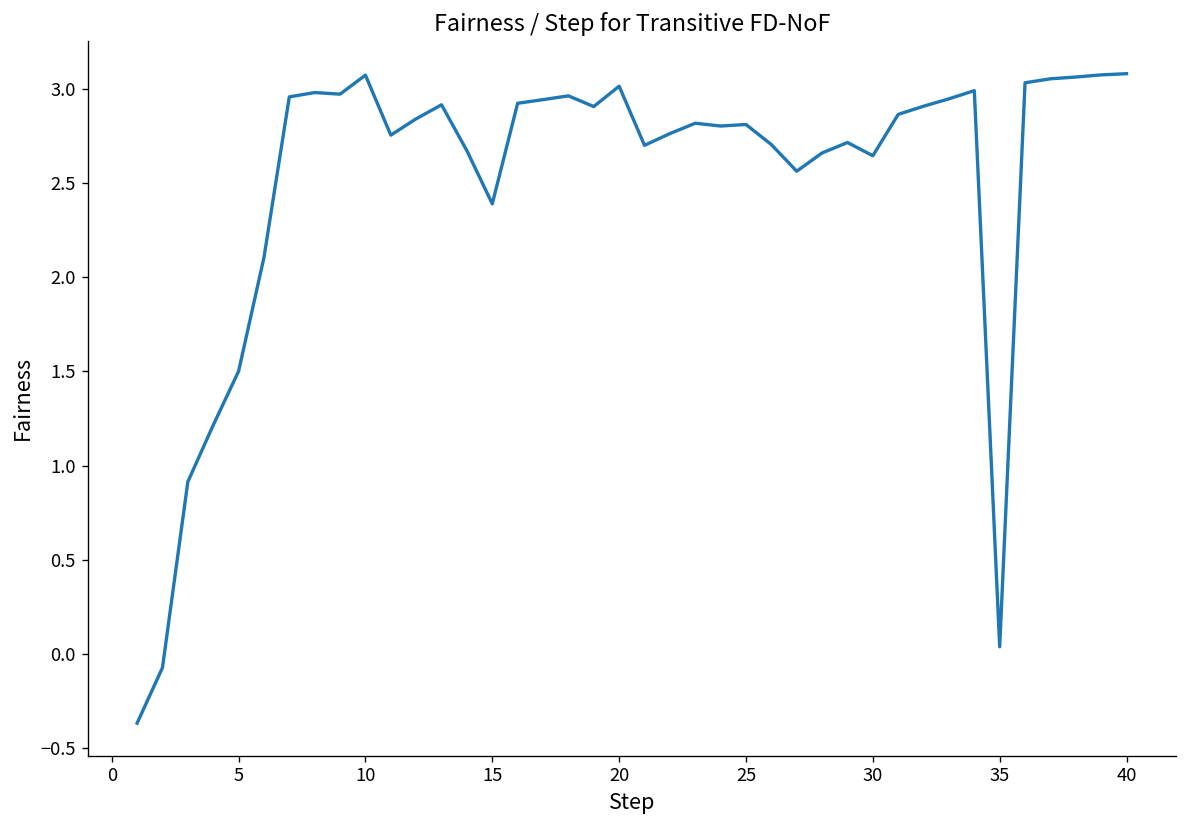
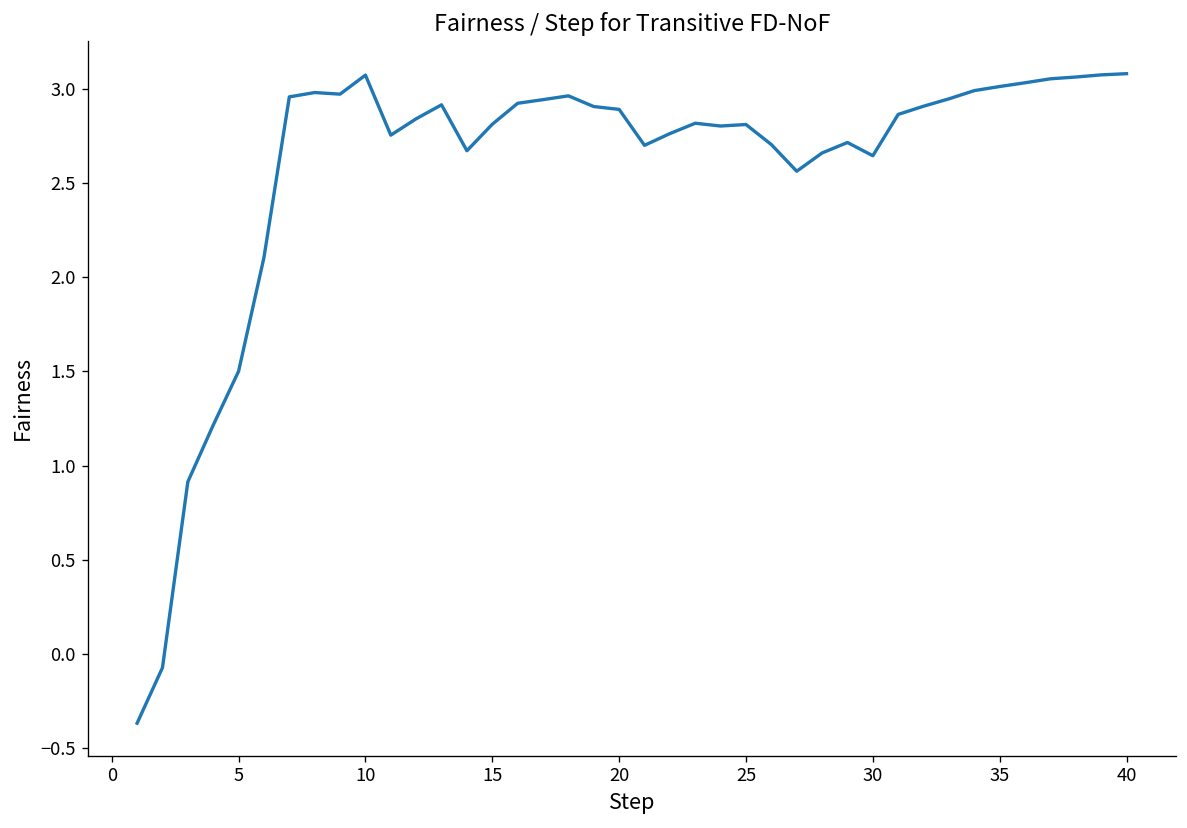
  {
    "5": 1.50,
    "10": 3.07,
-   "15": 2.39,
-   "20": 3.01,
+   "15": 2.81,
+   "20": 2.89,
    "25": 2.81,
    "30": 2.65,
-   "35": 0.04,
+   "35": 3.01,
    "40": 3.08
  }
